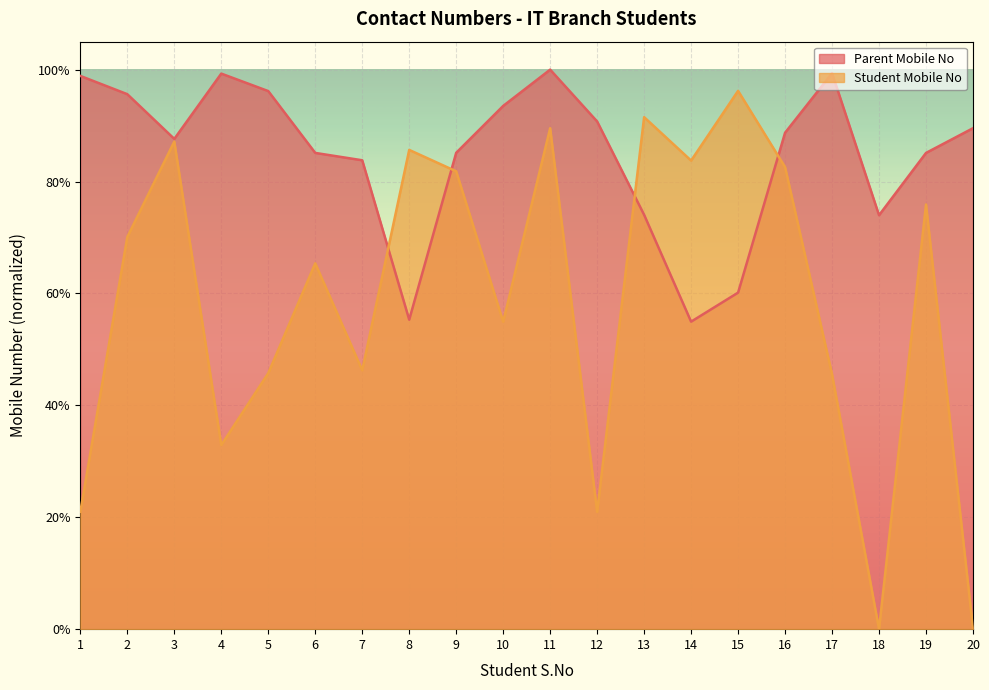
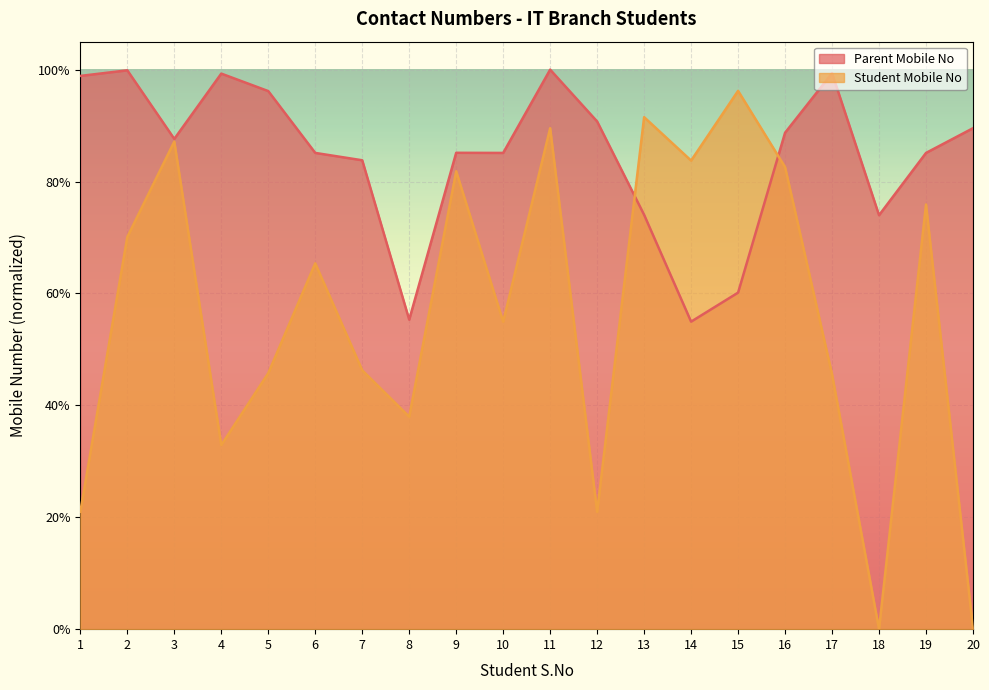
  {
    "Parent Mobile No": {
      "1": "99%",
-     "2": "96%",
+     "2": "100%",
      "3": "88%",
      "4": "99%",
      "5": "96%",
      "6": "85%",
      "7": "84%",
      "8": "55%",
      "9": "85%",
-     "10": "94%",
+     "10": "85%",
      "11": "100%",
      "12": "91%",
      "13": "74%",
      "14": "55%",
      "15": "60%",
      "16": "89%",
      "18": "74%",
      "19": "85%",
      "20": "90%"
    },
    "Student Mobile No": {
      "1": "21%",
      "2": "70%",
      "3": "87%",
      "4": "33%",
      "5": "46%",
      "6": "65%",
      "7": "46%",
-     "8": "86%",
+     "8": "38%",
      "9": "82%",
      "10": "55%",
      "11": "90%",
      "12": "21%",
      "13": "92%",
      "14": "84%",
      "15": "96%",
      "16": "83%",
      "17": "46%",
      "18": "0%",
      "19": "76%",
      "20": "0%"
    }
  }
